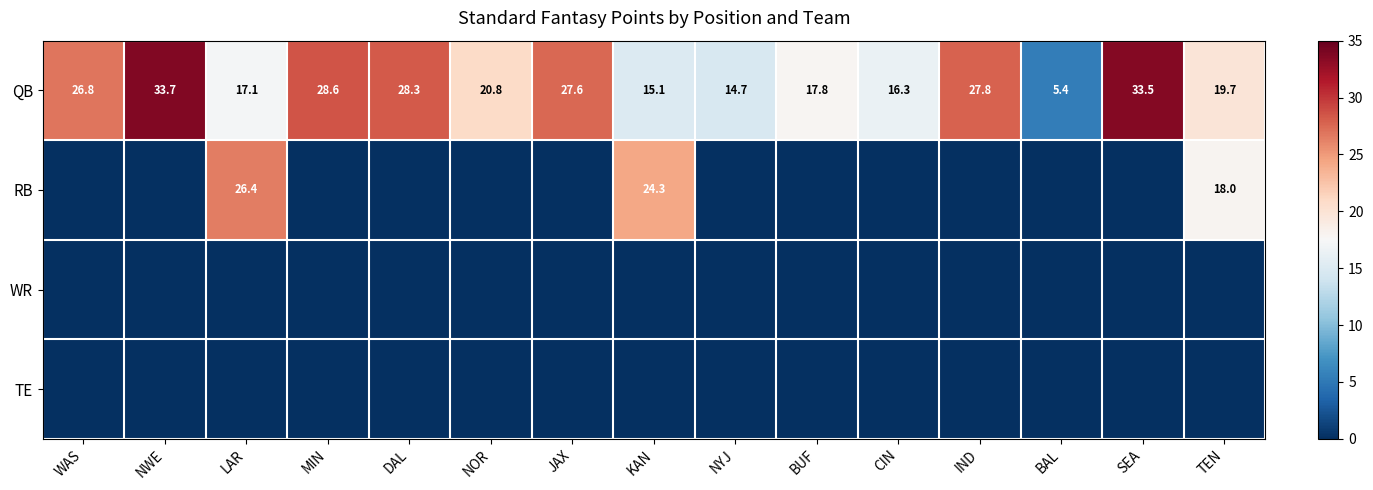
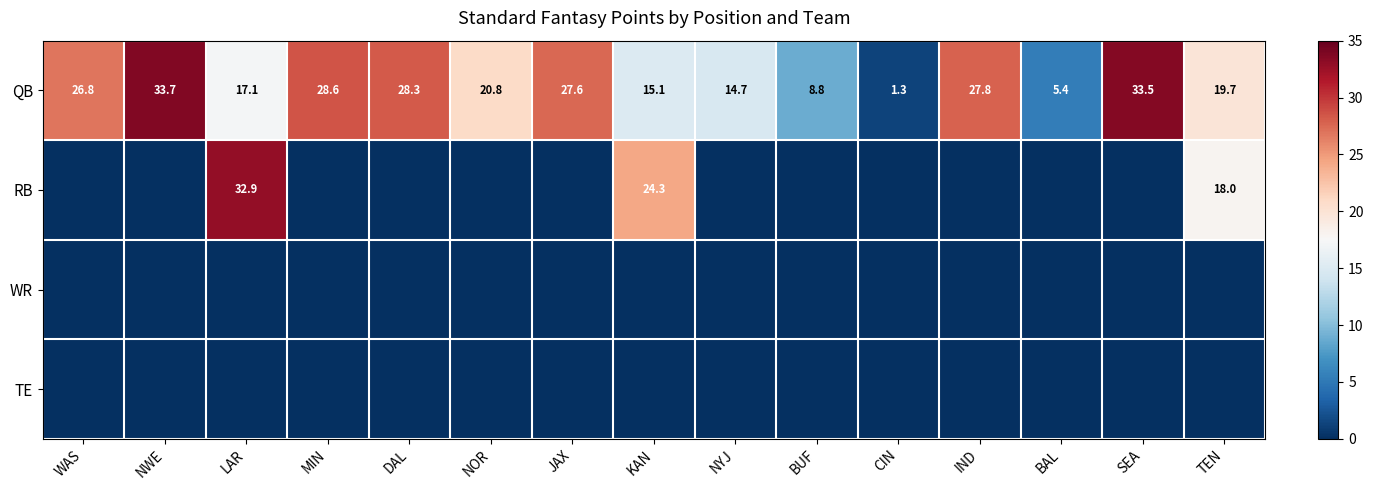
  {
    "QB": {
      "WAS": 26.8,
      "NWE": 33.7,
      "LAR": 17.1,
      "MIN": 28.6,
      "DAL": 28.3,
      "NOR": 20.8,
      "JAX": 27.6,
      "KAN": 15.1,
      "NYJ": 14.7,
-     "BUF": 17.8,
-     "CIN": 16.3,
+     "BUF": 8.8,
+     "CIN": 1.3,
      "IND": 27.8,
      "BAL": 5.4,
      "SEA": 33.5,
      "TEN": 19.7
    },
    "RB": {
-     "LAR": 26.4,
+     "LAR": 32.9,
      "KAN": 24.3,
      "TEN": 18.0
    }
  }
